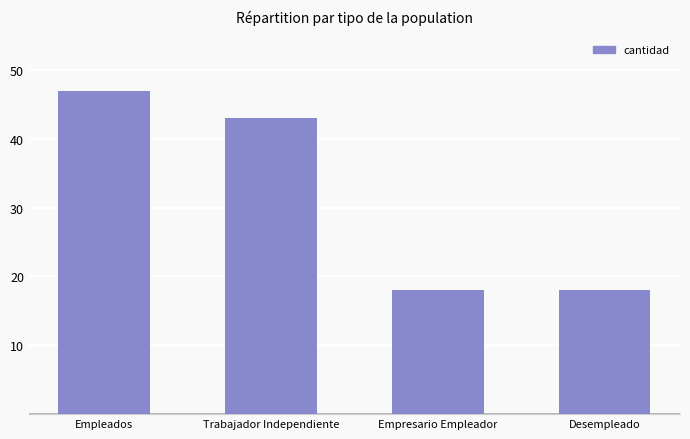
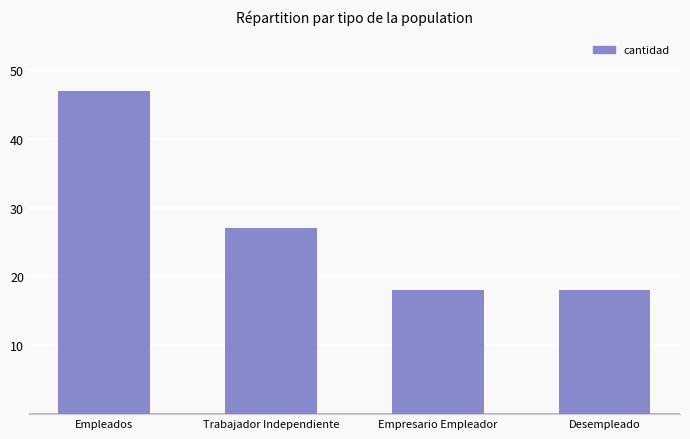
  {
    "Empleados": 47,
-   "Trabajador Independiente": 43,
+   "Trabajador Independiente": 27,
    "Empresario Empleador": 18,
    "Desempleado": 18
  }
